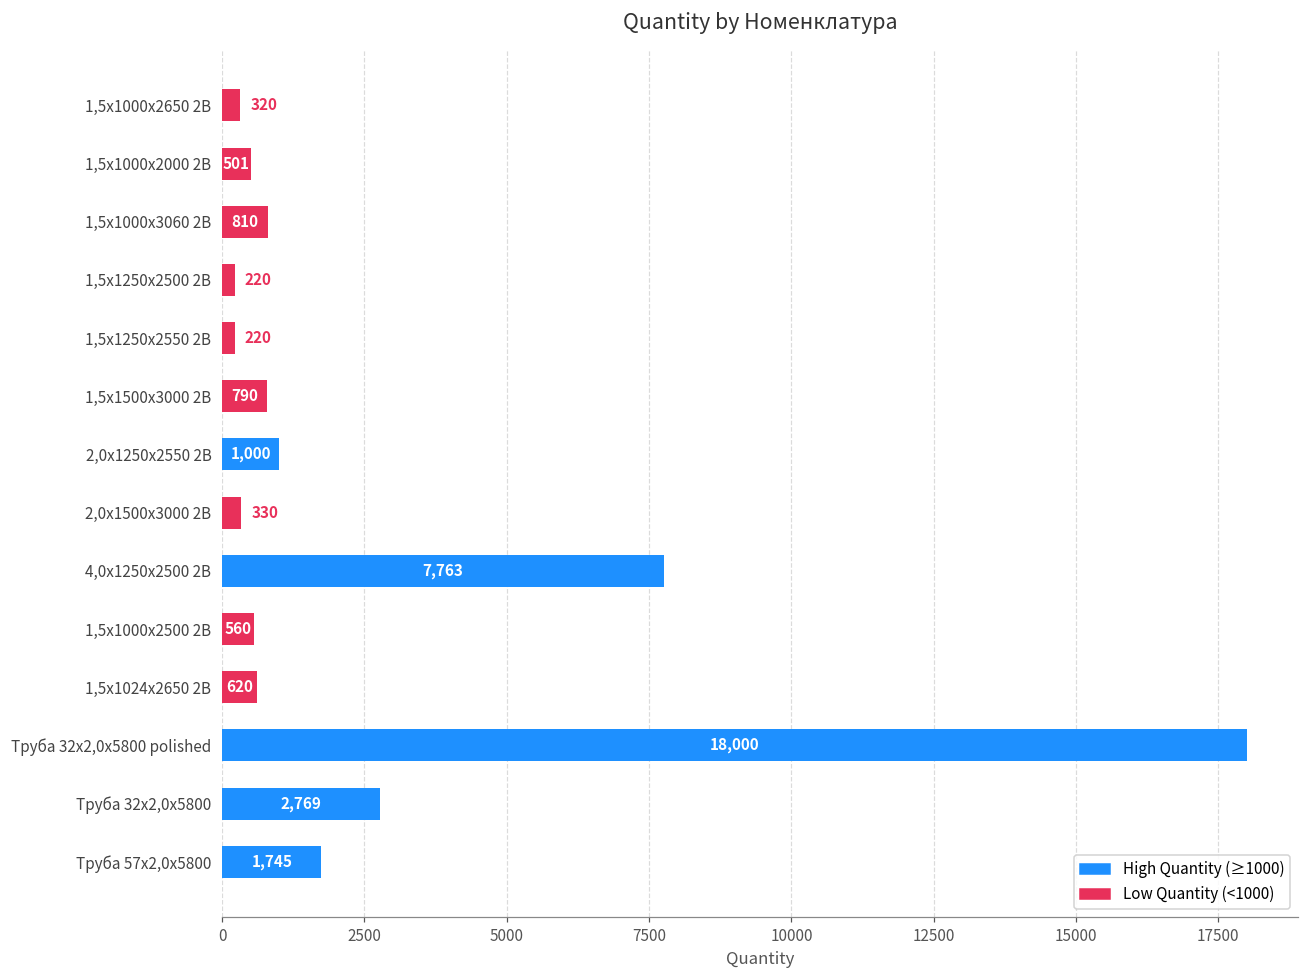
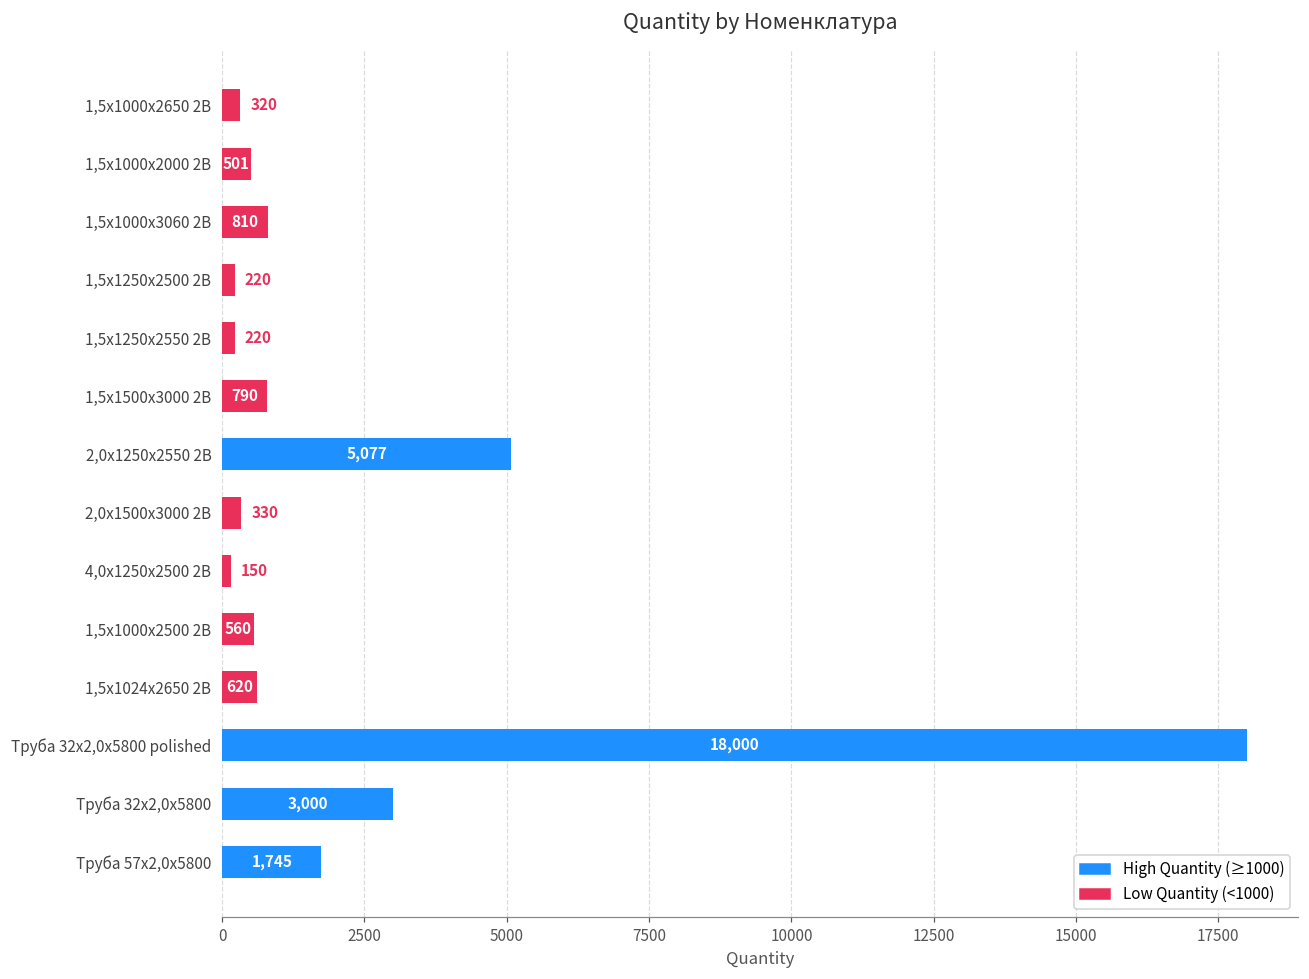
  {
    "1,5х1000х2650 2В": "320",
    "1,5х1000х2000 2В": "501",
    "1,5х1000х3060 2В": "810",
    "1,5х1250х2500 2В": "220",
    "1,5х1250х2550 2В": "220",
    "1,5х1500х3000 2В": "790",
-   "2,0х1250х2550 2В": "1,000",
+   "2,0х1250х2550 2В": "5,077",
    "2,0х1500х3000 2В": "330",
-   "4,0х1250х2500 2В": "7,763",
+   "4,0х1250х2500 2В": "150",
    "1,5х1000х2500 2В": "560",
    "1,5х1024х2650 2В": "620",
    "Труба 32х2,0х5800 polished": "18,000",
-   "Труба 32х2,0х5800": "2,769",
+   "Труба 32х2,0х5800": "3,000",
    "Труба 57х2,0х5800": "1,745"
  }
